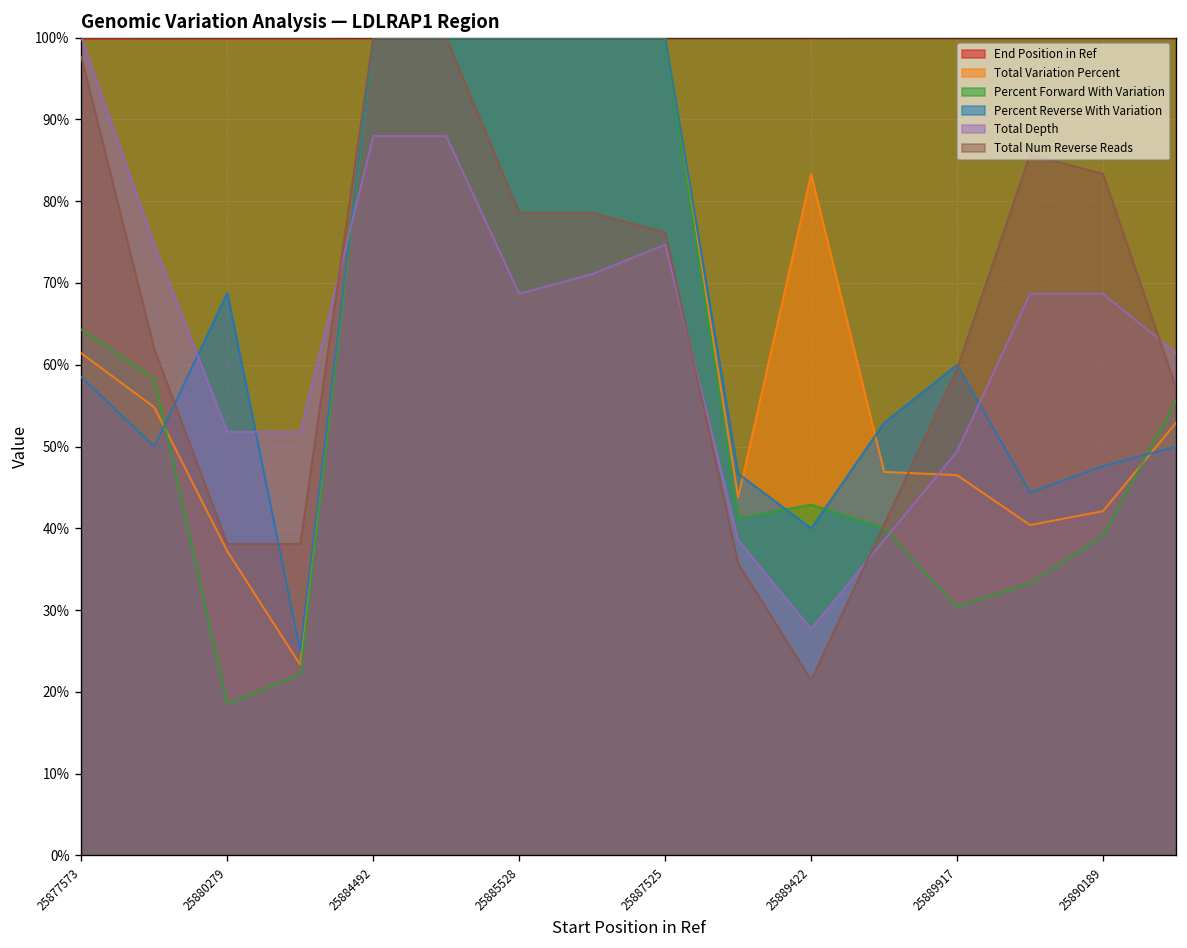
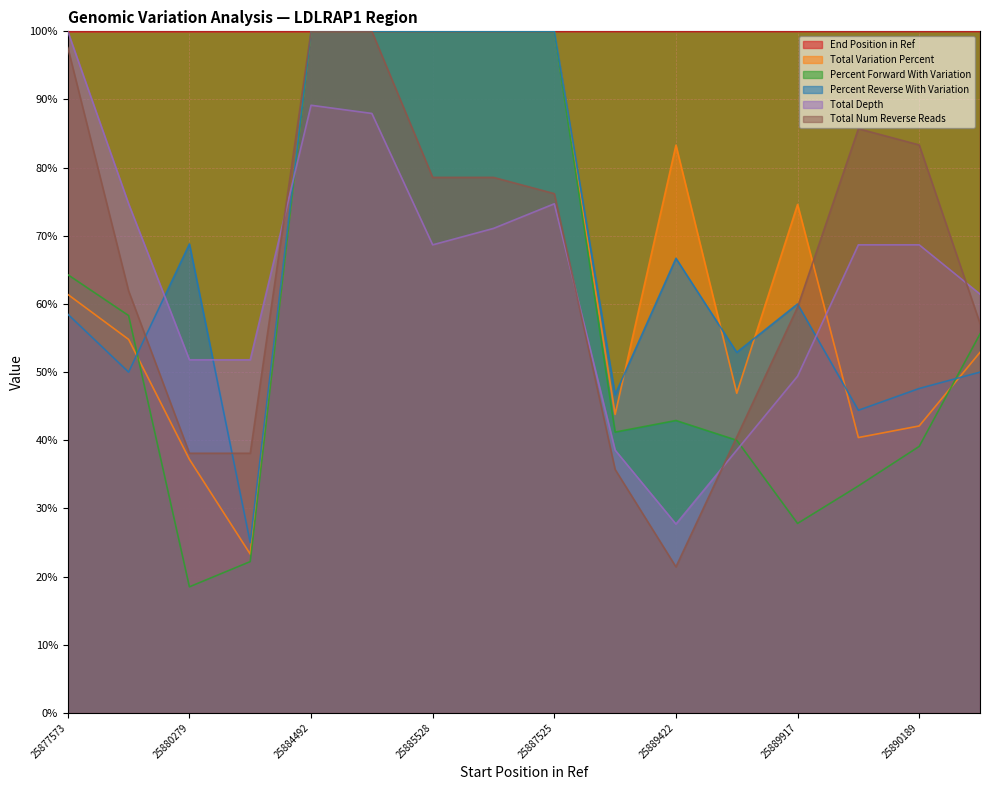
  {
    "End Position in Ref": {
      "25880279": "100%",
      "25889422": "100%",
      "25889917": "100%",
      "25890189": "100%"
    },
    "Total Variation Percent": {
      "25877573": "61%",
      "25880279": "37%",
      "25889422": "83%",
-     "25889917": "47%",
+     "25889917": "75%",
      "25890189": "42%"
    },
    "Percent Forward With Variation": {
      "25877573": "64%",
      "25880279": "19%",
      "25889422": "43%",
-     "25889917": "30%",
+     "25889917": "28%",
      "25890189": "39%"
    },
    "Percent Reverse With Variation": {
      "25877573": "59%",
      "25880279": "69%",
-     "25889422": "40%",
+     "25889422": "67%",
      "25889917": "60%",
      "25890189": "48%"
    },
    "Total Depth": {
      "25880279": "52%",
-     "25884492": "88%",
+     "25884492": "89%",
      "25885528": "69%",
      "25887525": "75%",
      "25889422": "28%",
      "25889917": "49%",
      "25890189": "69%"
    },
    "Total Num Reverse Reads": {
      "25877573": "98%",
      "25880279": "38%",
      "25885528": "79%",
      "25887525": "76%",
      "25889422": "21%",
      "25889917": "60%",
      "25890189": "83%"
    }
  }
